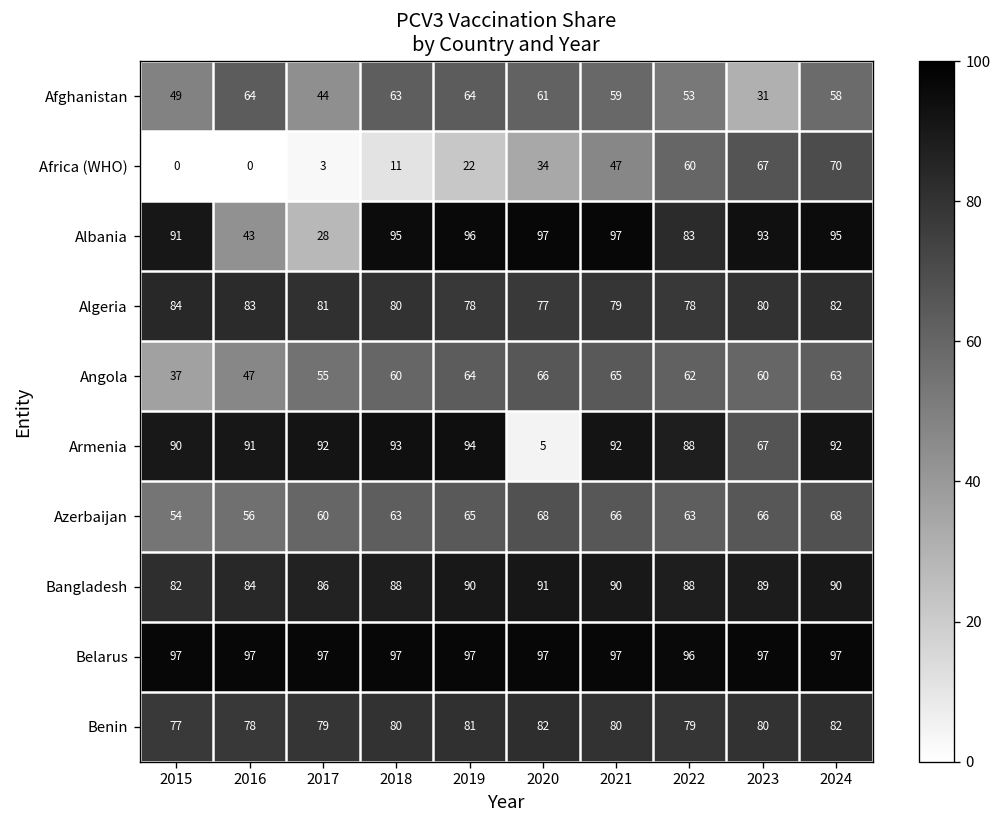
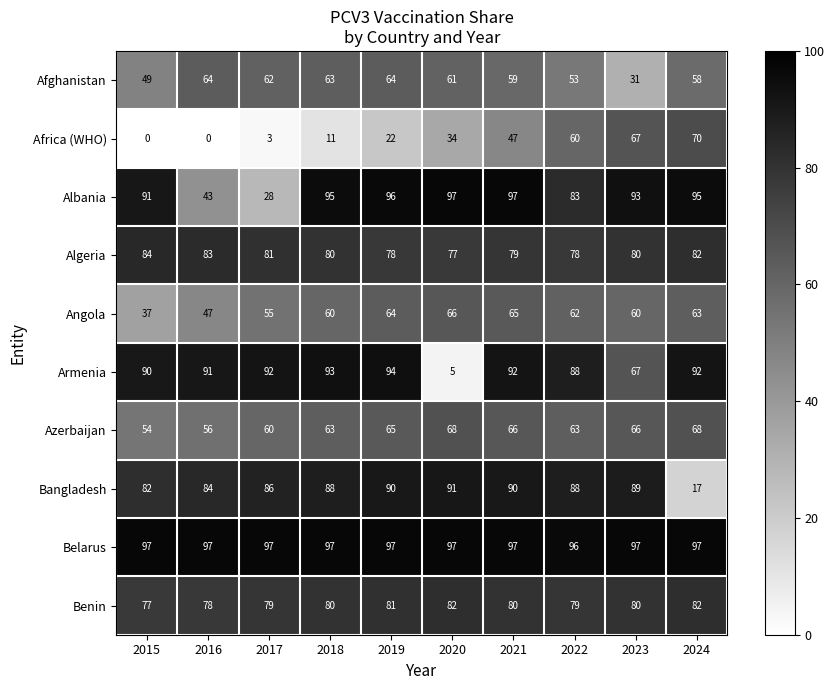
  {
    "Afghanistan": {
      "2015": 49,
      "2016": 64,
-     "2017": 44,
+     "2017": 62,
      "2018": 63,
      "2019": 64,
      "2020": 61,
      "2021": 59,
      "2022": 53,
      "2023": 31,
      "2024": 58
    },
    "Africa (WHO)": {
      "2015": 0,
      "2016": 0,
      "2017": 3,
      "2018": 11,
      "2019": 22,
      "2020": 34,
      "2021": 47,
      "2022": 60,
      "2023": 67,
      "2024": 70
    },
    "Albania": {
      "2015": 91,
      "2016": 43,
      "2017": 28,
      "2018": 95,
      "2019": 96,
      "2020": 97,
      "2021": 97,
      "2022": 83,
      "2023": 93,
      "2024": 95
    },
    "Algeria": {
      "2015": 84,
      "2016": 83,
      "2017": 81,
      "2018": 80,
      "2019": 78,
      "2020": 77,
      "2021": 79,
      "2022": 78,
      "2023": 80,
      "2024": 82
    },
    "Angola": {
      "2015": 37,
      "2016": 47,
      "2017": 55,
      "2018": 60,
      "2019": 64,
      "2020": 66,
      "2021": 65,
      "2022": 62,
      "2023": 60,
      "2024": 63
    },
    "Armenia": {
      "2015": 90,
      "2016": 91,
      "2017": 92,
      "2018": 93,
      "2019": 94,
      "2020": 5,
      "2021": 92,
      "2022": 88,
      "2023": 67,
      "2024": 92
    },
    "Azerbaijan": {
      "2015": 54,
      "2016": 56,
      "2017": 60,
      "2018": 63,
      "2019": 65,
      "2020": 68,
      "2021": 66,
      "2022": 63,
      "2023": 66,
      "2024": 68
    },
    "Bangladesh": {
      "2015": 82,
      "2016": 84,
      "2017": 86,
      "2018": 88,
      "2019": 90,
      "2020": 91,
      "2021": 90,
      "2022": 88,
      "2023": 89,
-     "2024": 90
+     "2024": 17
    },
    "Belarus": {
      "2015": 97,
      "2016": 97,
      "2017": 97,
      "2018": 97,
      "2019": 97,
      "2020": 97,
      "2021": 97,
      "2022": 96,
      "2023": 97,
      "2024": 97
    },
    "Benin": {
      "2015": 77,
      "2016": 78,
      "2017": 79,
      "2018": 80,
      "2019": 81,
      "2020": 82,
      "2021": 80,
      "2022": 79,
      "2023": 80,
      "2024": 82
    }
  }
